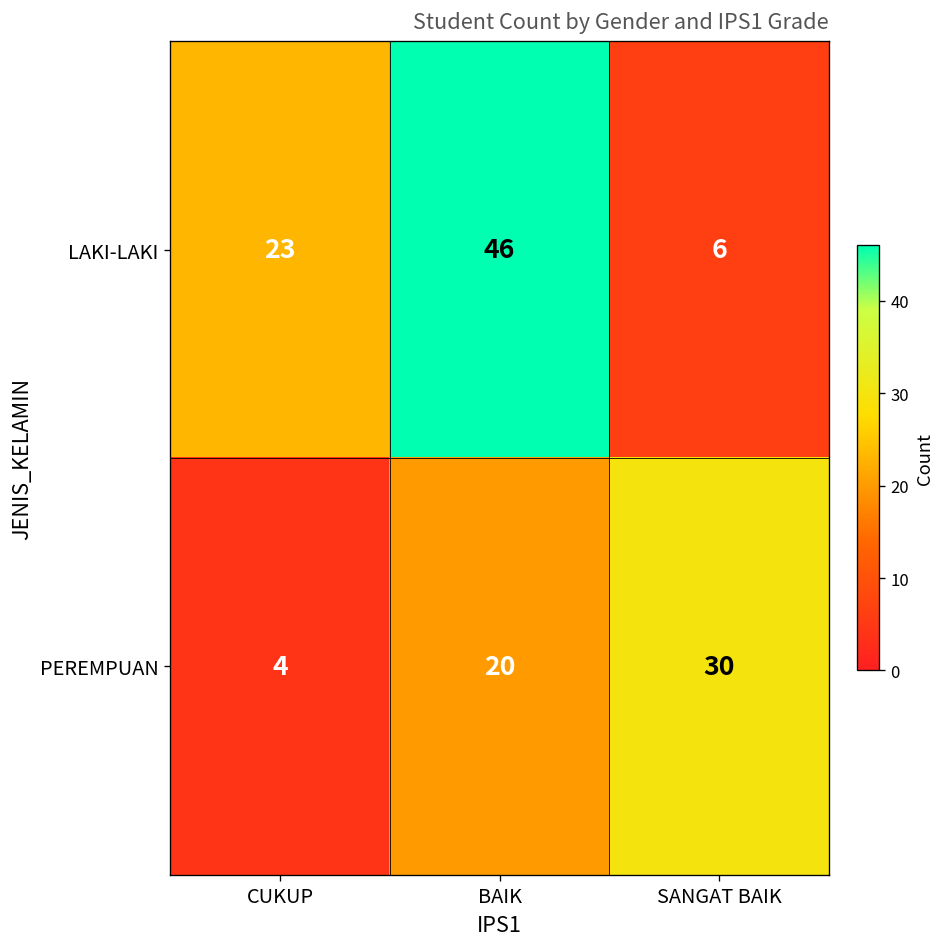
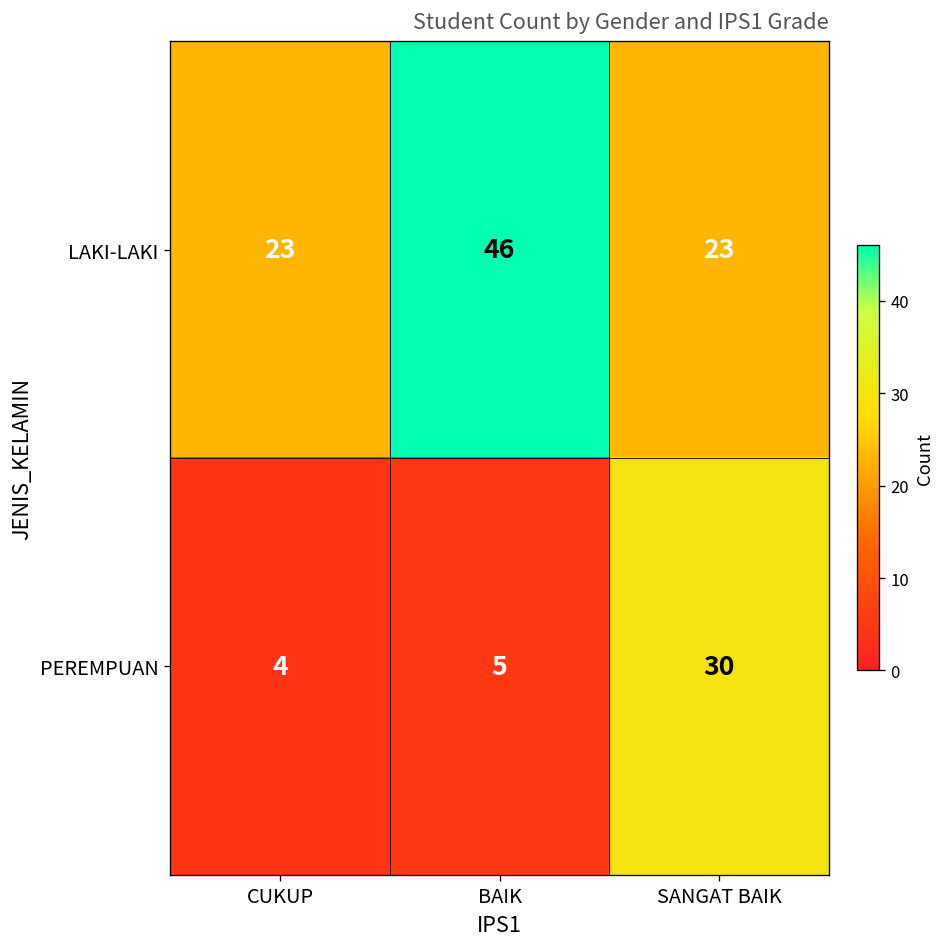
  {
    "LAKI-LAKI": {
      "CUKUP": 23,
      "BAIK": 46,
-     "SANGAT BAIK": 6
+     "SANGAT BAIK": 23
    },
    "PEREMPUAN": {
      "CUKUP": 4,
-     "BAIK": 20,
+     "BAIK": 5,
      "SANGAT BAIK": 30
    }
  }
